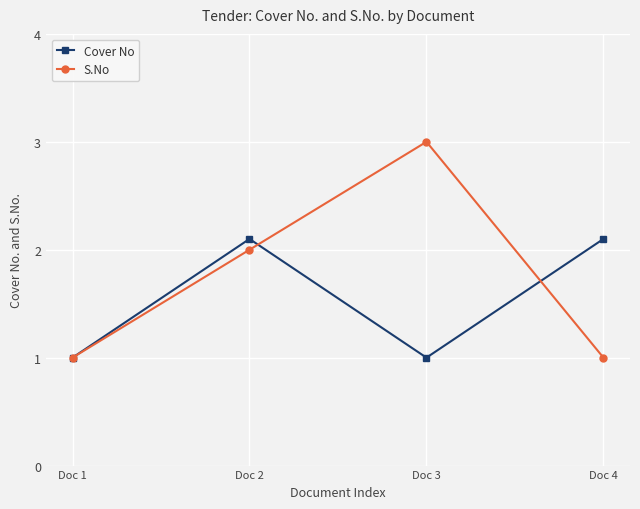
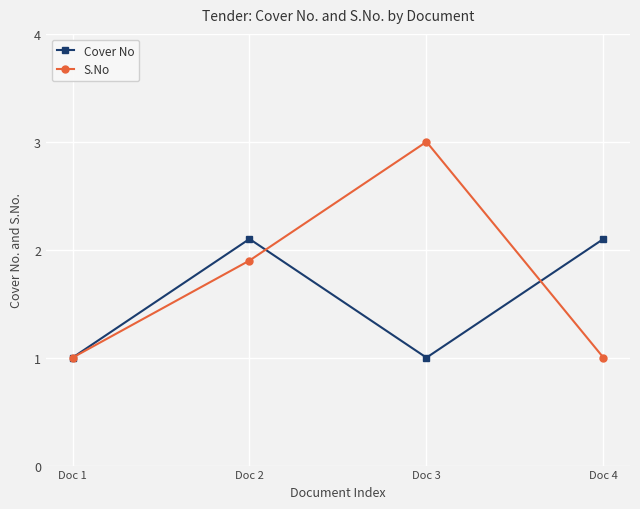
  {
    "Cover No": {
      "Doc 2": 2.1,
      "Doc 3": 1.0,
      "Doc 4": 2.1
    },
    "S.No": {
-     "Doc 2": 2.0,
+     "Doc 2": 1.9,
      "Doc 3": 3.0,
      "Doc 4": 1.0
    }
  }
